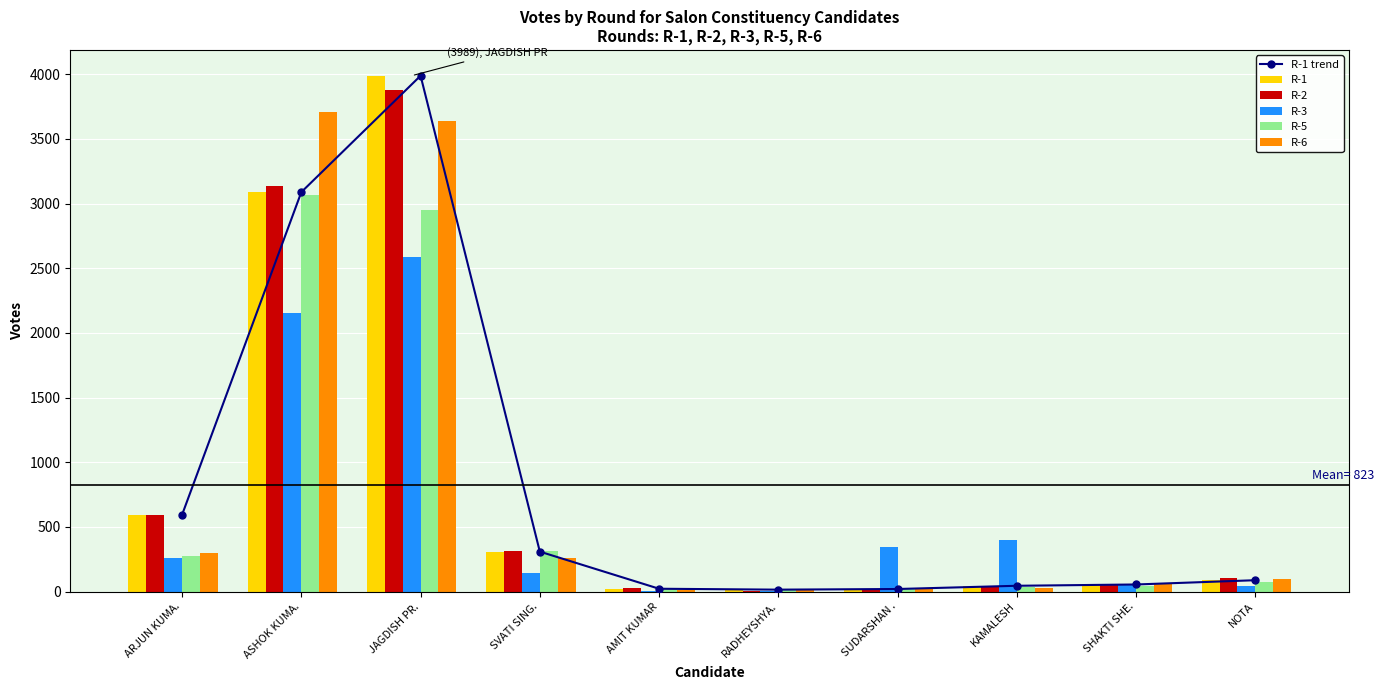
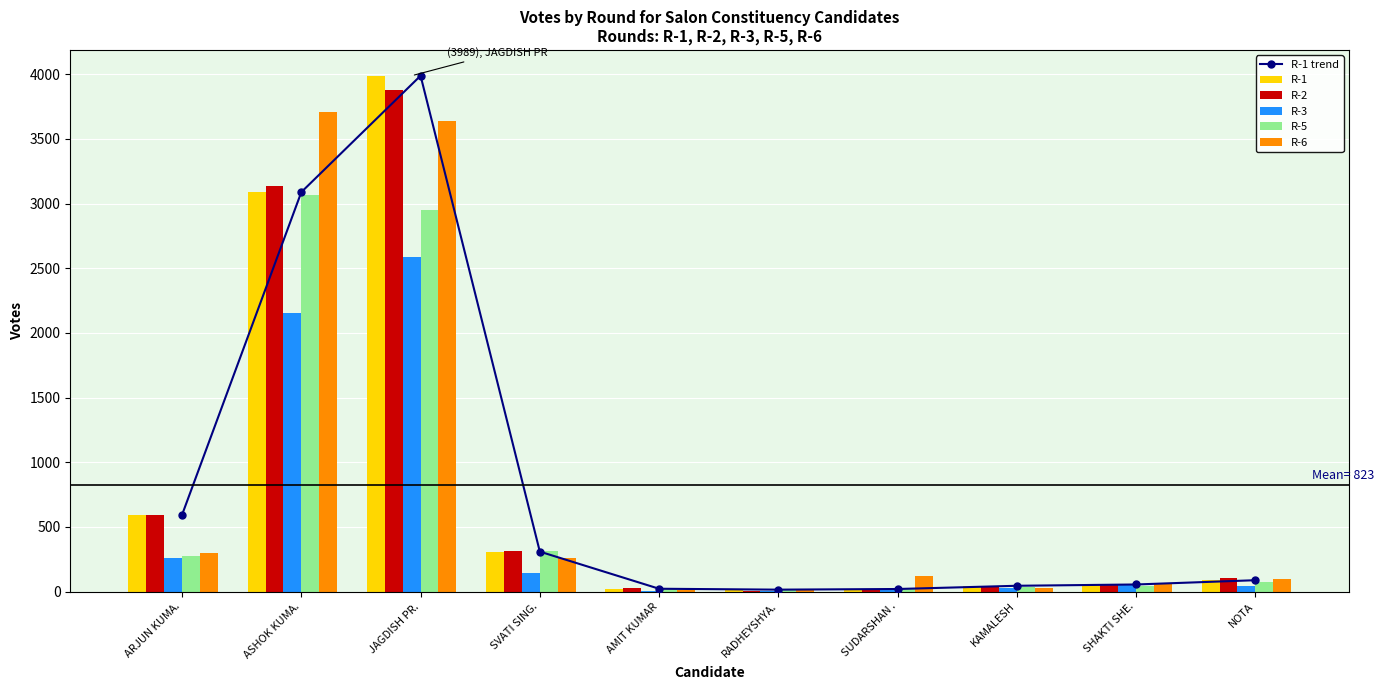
  {
    "R-1": {
      "ARJUN KUMA.": "590",
      "ASHOK KUMA.": "3090",
      "JAGDISH PR.": "3990",
      "SVATI SING.": "310",
      "AMIT KUMAR": "20",
      "SUDARSHAN .": "20",
      "KAMALESH": "50",
      "SHAKTI SHE.": "60",
      "NOTA": "90"
    },
    "R-1 trend": {
      "JAGDISH PR.": "(3989),"
    },
    "R-2": {
      "ARJUN KUMA.": "600",
      "ASHOK KUMA.": "3140",
      "JAGDISH PR.": "3880",
      "SVATI SING.": "310",
      "AMIT KUMAR": "30",
      "KAMALESH": "40",
      "SHAKTI SHE.": "50",
      "NOTA": "100"
    },
    "R-3": {
      "ARJUN KUMA.": "260",
      "ASHOK KUMA.": "2160",
      "JAGDISH PR.": "2580",
      "SVATI SING.": "150",
-     "SUDARSHAN .": "340",
-     "KAMALESH": "400",
+     "SUDARSHAN .": "10",
+     "KAMALESH": "30",
      "SHAKTI SHE.": "50",
      "NOTA": "40"
    },
    "R-5": {
      "ARJUN KUMA.": "280",
      "ASHOK KUMA.": "3070",
      "JAGDISH PR.": "2950",
      "SVATI SING.": "320",
      "SUDARSHAN .": "30",
      "KAMALESH": "40",
      "SHAKTI SHE.": "40",
      "NOTA": "80"
    },
    "R-6": {
      "ARJUN KUMA.": "300",
      "ASHOK KUMA.": "3710",
      "JAGDISH PR.": "3640",
      "SVATI SING.": "260",
-     "SUDARSHAN .": "20",
+     "SUDARSHAN .": "120",
      "KAMALESH": "30",
      "SHAKTI SHE.": "60",
      "NOTA": "100"
    }
  }
